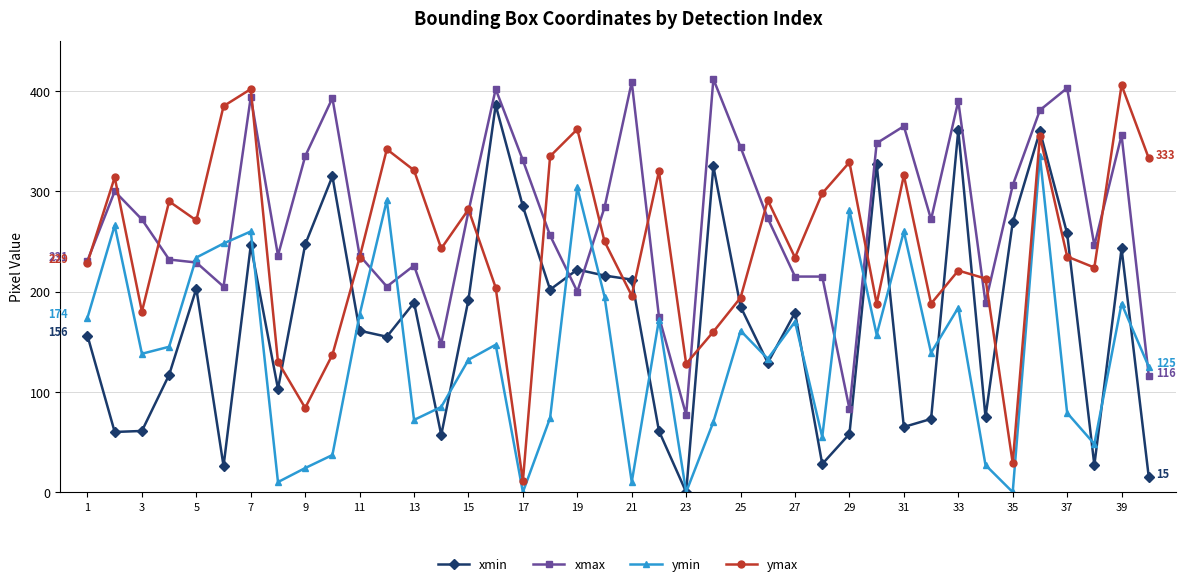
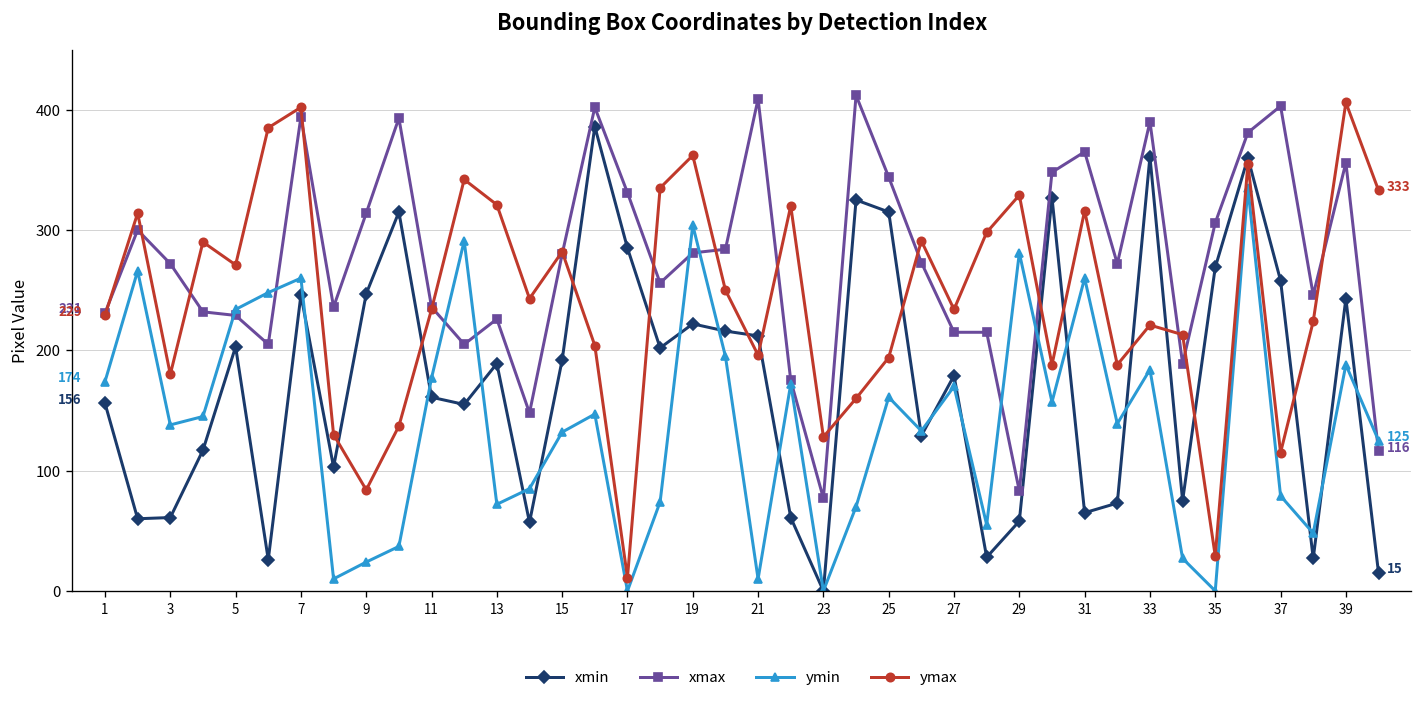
  {
    "xmin": {
      "3": 61,
      "5": 203,
      "7": 246,
      "9": 247,
      "11": 161,
      "13": 189,
      "15": 192,
      "17": 285,
      "19": 222,
      "21": 212,
-     "25": 185,
+     "25": 315,
      "27": 179,
      "29": 58,
      "31": 65,
      "33": 361,
      "35": 269,
      "37": 258,
      "39": 243
    },
    "xmax": {
      "3": 272,
      "5": 229,
      "7": 394,
-     "9": 335,
+     "9": 314,
      "13": 226,
      "17": 331,
-     "19": 200,
+     "19": 281,
      "21": 409,
      "23": 77,
      "25": 344,
      "27": 215,
      "29": 83,
      "31": 365,
      "33": 390,
      "35": 306,
      "37": 403,
      "39": 356
    },
    "ymin": {
      "1": 174
    },
    "ymax": {
      "3": 180,
      "5": 271,
      "7": 402,
      "9": 84,
      "13": 321,
      "17": 11,
      "19": 362,
      "21": 196,
      "23": 128,
      "25": 194,
      "27": 234,
      "29": 329,
      "31": 316,
      "33": 221,
      "35": 29,
-     "37": 235,
+     "37": 115,
      "39": 406
    }
  }
